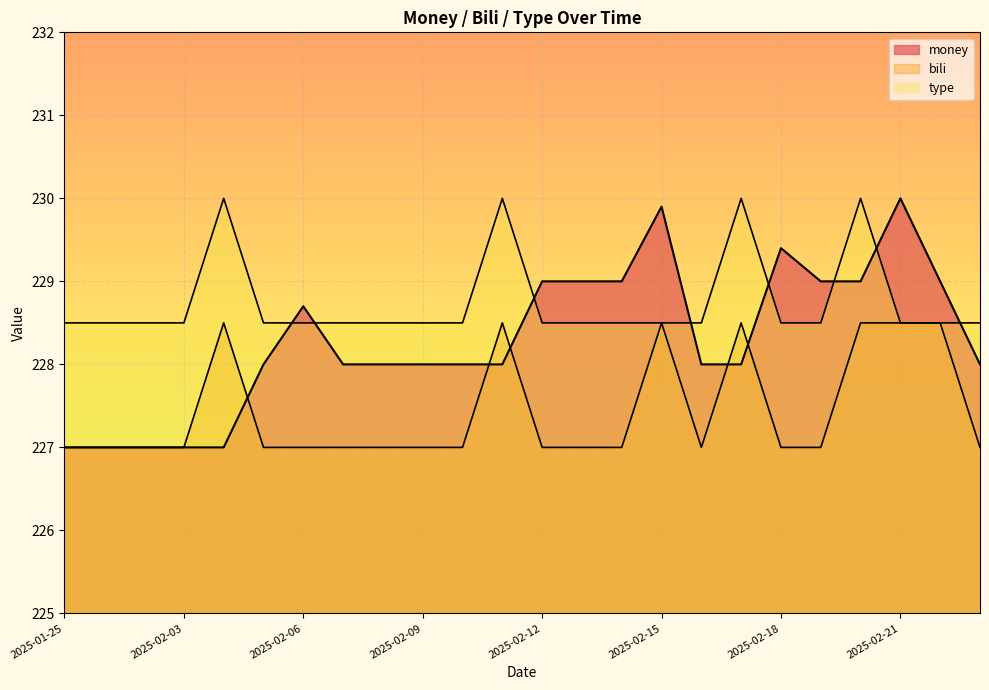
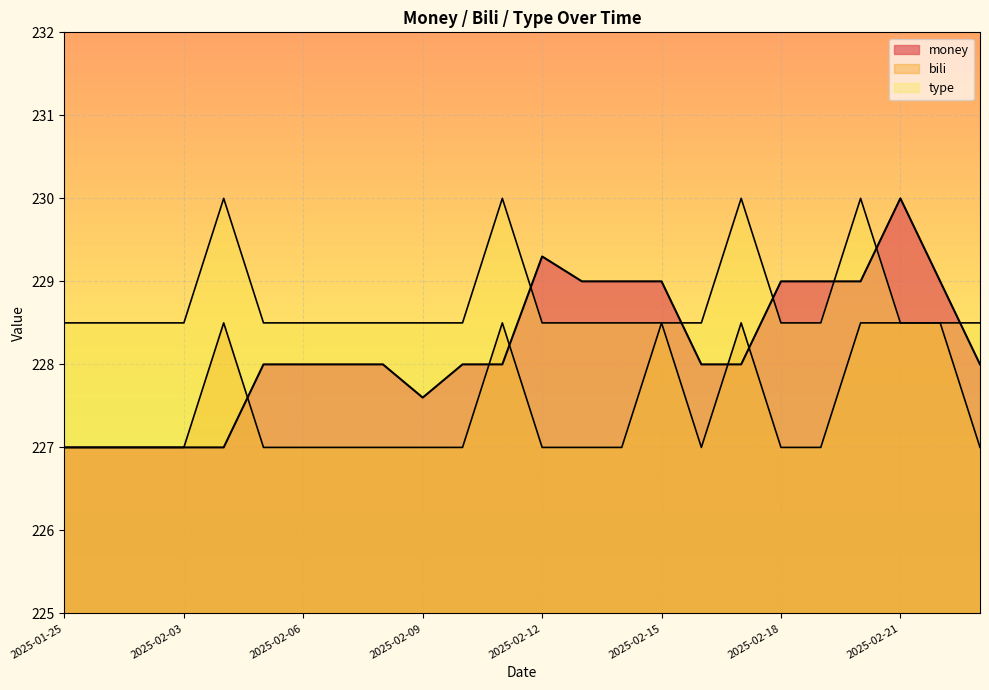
  {
    "money": {
-     "2025-02-06": 228.7,
-     "2025-02-09": 228.0,
-     "2025-02-12": 229.0,
-     "2025-02-15": 229.9,
-     "2025-02-18": 229.4,
+     "2025-02-06": 228.0,
+     "2025-02-09": 227.6,
+     "2025-02-12": 229.3,
+     "2025-02-15": 229.0,
+     "2025-02-18": 229.0,
      "2025-02-21": 230.0
    },
    "bili": {
      "2025-02-06": 227.0,
      "2025-02-09": 227.0,
      "2025-02-12": 227.0,
      "2025-02-18": 227.0
    },
    "type": {
      "2025-01-25": 228.5,
      "2025-02-03": 228.5,
      "2025-02-06": 228.5,
      "2025-02-09": 228.5,
      "2025-02-12": 228.5,
      "2025-02-18": 228.5
    }
  }
